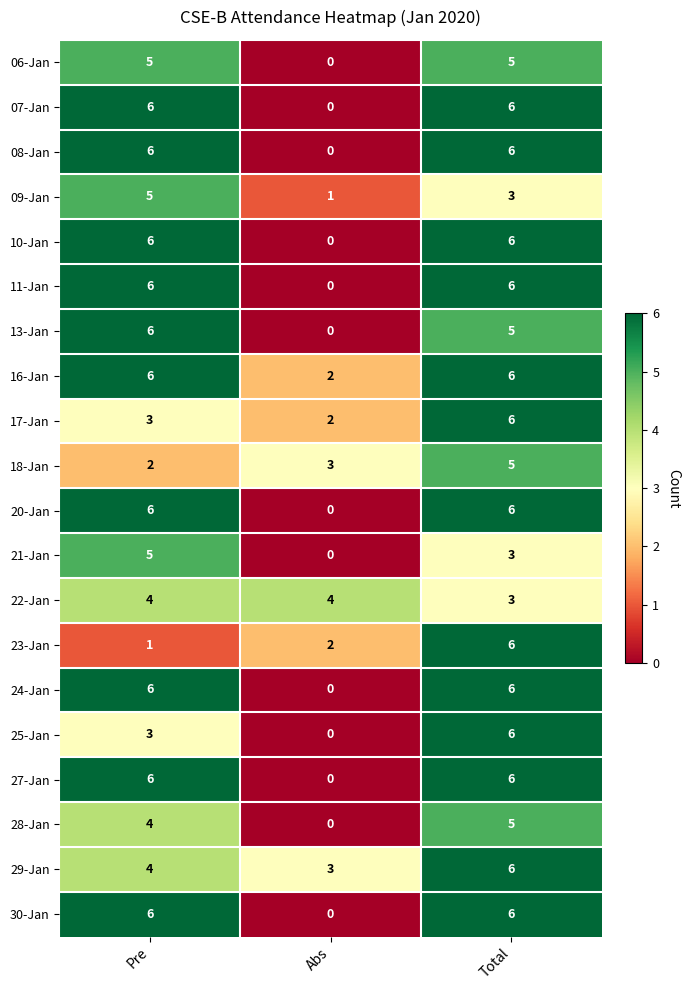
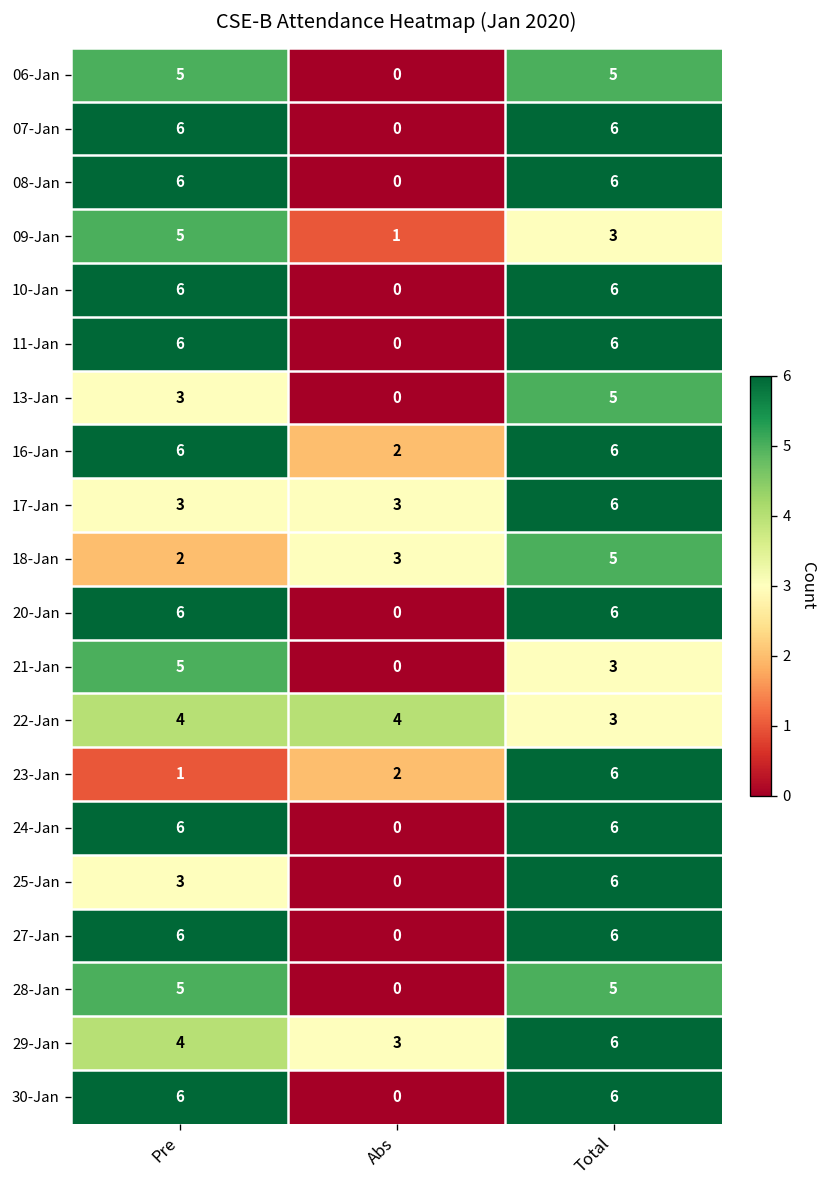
  {
    "06-Jan": {
      "Pre": 5,
      "Abs": 0,
      "Total": 5
    },
    "07-Jan": {
      "Pre": 6,
      "Abs": 0,
      "Total": 6
    },
    "08-Jan": {
      "Pre": 6,
      "Abs": 0,
      "Total": 6
    },
    "09-Jan": {
      "Pre": 5,
      "Abs": 1,
      "Total": 3
    },
    "10-Jan": {
      "Pre": 6,
      "Abs": 0,
      "Total": 6
    },
    "11-Jan": {
      "Pre": 6,
      "Abs": 0,
      "Total": 6
    },
    "13-Jan": {
-     "Pre": 6,
+     "Pre": 3,
      "Abs": 0,
      "Total": 5
    },
    "16-Jan": {
      "Pre": 6,
      "Abs": 2,
      "Total": 6
    },
    "17-Jan": {
      "Pre": 3,
-     "Abs": 2,
+     "Abs": 3,
      "Total": 6
    },
    "18-Jan": {
      "Pre": 2,
      "Abs": 3,
      "Total": 5
    },
    "20-Jan": {
      "Pre": 6,
      "Abs": 0,
      "Total": 6
    },
    "21-Jan": {
      "Pre": 5,
      "Abs": 0,
      "Total": 3
    },
    "22-Jan": {
      "Pre": 4,
      "Abs": 4,
      "Total": 3
    },
    "23-Jan": {
      "Pre": 1,
      "Abs": 2,
      "Total": 6
    },
    "24-Jan": {
      "Pre": 6,
      "Abs": 0,
      "Total": 6
    },
    "25-Jan": {
      "Pre": 3,
      "Abs": 0,
      "Total": 6
    },
    "27-Jan": {
      "Pre": 6,
      "Abs": 0,
      "Total": 6
    },
    "28-Jan": {
-     "Pre": 4,
+     "Pre": 5,
      "Abs": 0,
      "Total": 5
    },
    "29-Jan": {
      "Pre": 4,
      "Abs": 3,
      "Total": 6
    },
    "30-Jan": {
      "Pre": 6,
      "Abs": 0,
      "Total": 6
    }
  }
